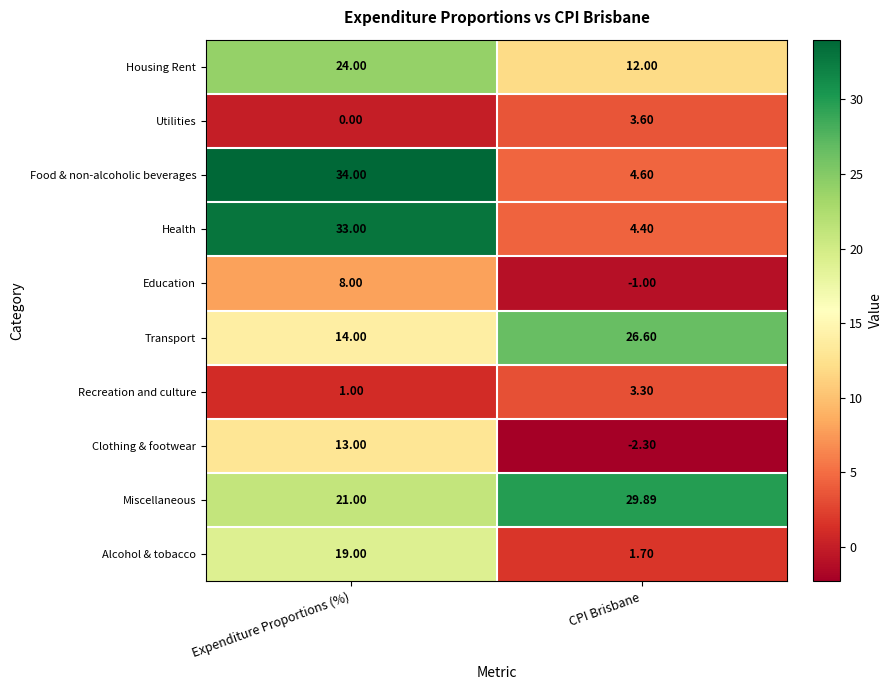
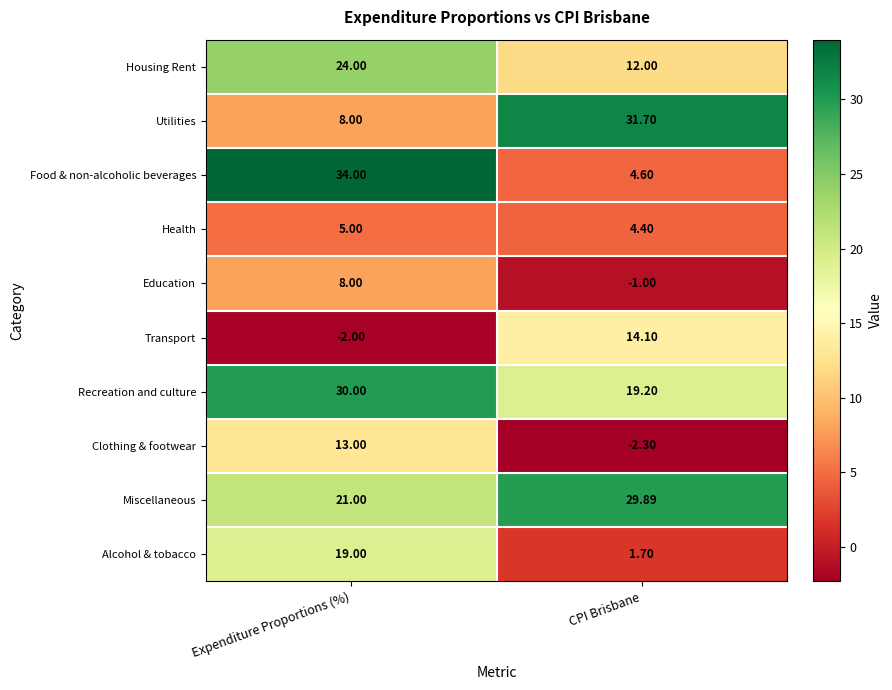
  {
    "Housing Rent": {
      "Expenditure Proportions (%)": 24.00,
      "CPI Brisbane": 12.00
    },
    "Utilities": {
-     "Expenditure Proportions (%)": 0.00,
-     "CPI Brisbane": 3.60
+     "Expenditure Proportions (%)": 8.00,
+     "CPI Brisbane": 31.70
    },
    "Food & non-alcoholic beverages": {
      "Expenditure Proportions (%)": 34.00,
      "CPI Brisbane": 4.60
    },
    "Health": {
-     "Expenditure Proportions (%)": 33.00,
+     "Expenditure Proportions (%)": 5.00,
      "CPI Brisbane": 4.40
    },
    "Education": {
      "Expenditure Proportions (%)": 8.00,
      "CPI Brisbane": -1.00
    },
    "Transport": {
-     "Expenditure Proportions (%)": 14.00,
-     "CPI Brisbane": 26.60
+     "Expenditure Proportions (%)": -2.00,
+     "CPI Brisbane": 14.10
    },
    "Recreation and culture": {
-     "Expenditure Proportions (%)": 1.00,
-     "CPI Brisbane": 3.30
+     "Expenditure Proportions (%)": 30.00,
+     "CPI Brisbane": 19.20
    },
    "Clothing & footwear": {
      "Expenditure Proportions (%)": 13.00,
      "CPI Brisbane": -2.30
    },
    "Miscellaneous": {
      "Expenditure Proportions (%)": 21.00,
      "CPI Brisbane": 29.89
    },
    "Alcohol & tobacco": {
      "Expenditure Proportions (%)": 19.00,
      "CPI Brisbane": 1.70
    }
  }
